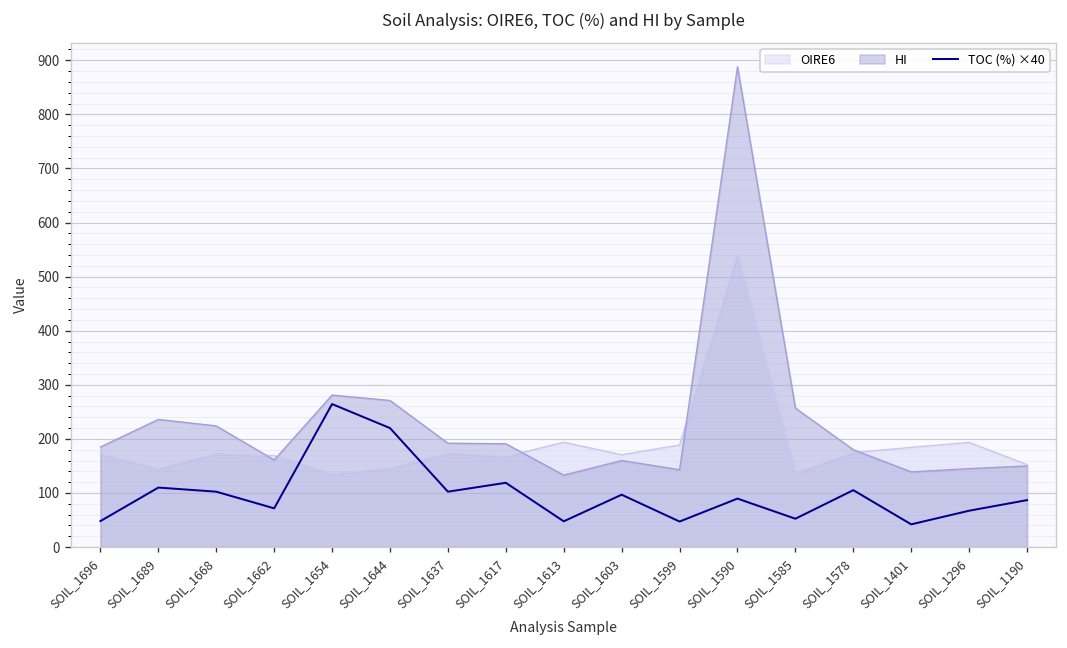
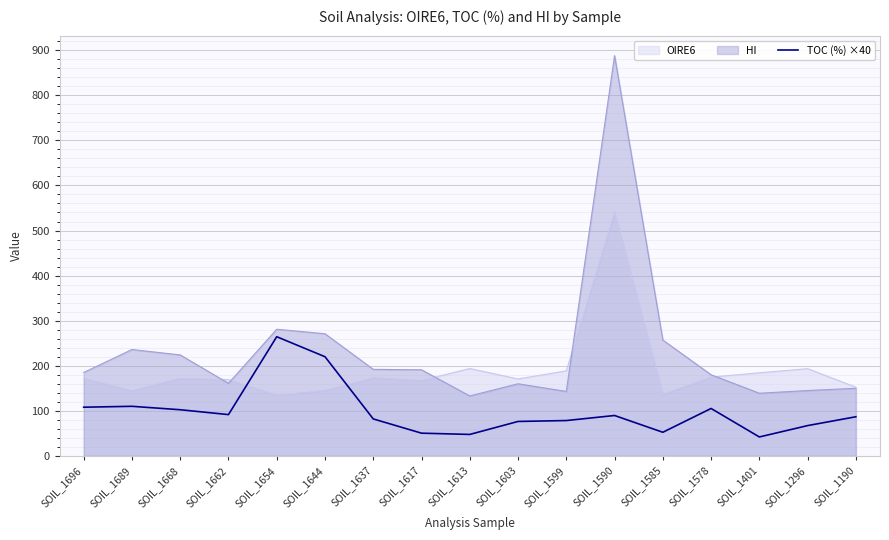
  {
    "TOC (%) ×40": {
-     "SOIL_1696": 50,
+     "SOIL_1696": 110,
      "SOIL_1689": 110,
      "SOIL_1668": 100,
-     "SOIL_1662": 70,
+     "SOIL_1662": 90,
      "SOIL_1654": 260,
      "SOIL_1644": 220,
-     "SOIL_1637": 100,
-     "SOIL_1617": 120,
+     "SOIL_1637": 80,
+     "SOIL_1617": 50,
      "SOIL_1613": 50,
-     "SOIL_1603": 100,
-     "SOIL_1599": 50,
+     "SOIL_1603": 80,
+     "SOIL_1599": 80,
      "SOIL_1590": 90,
      "SOIL_1585": 50,
      "SOIL_1578": 110,
      "SOIL_1401": 40,
      "SOIL_1296": 70,
      "SOIL_1190": 90
    }
  }
